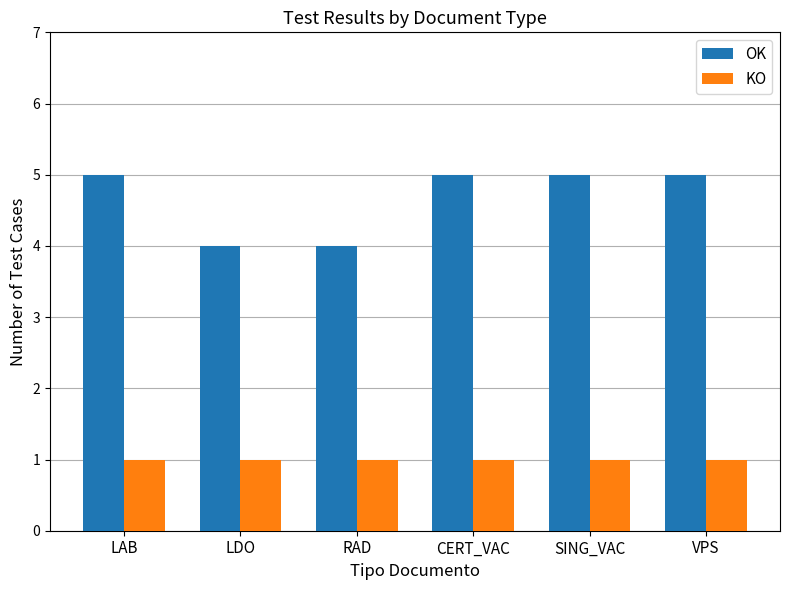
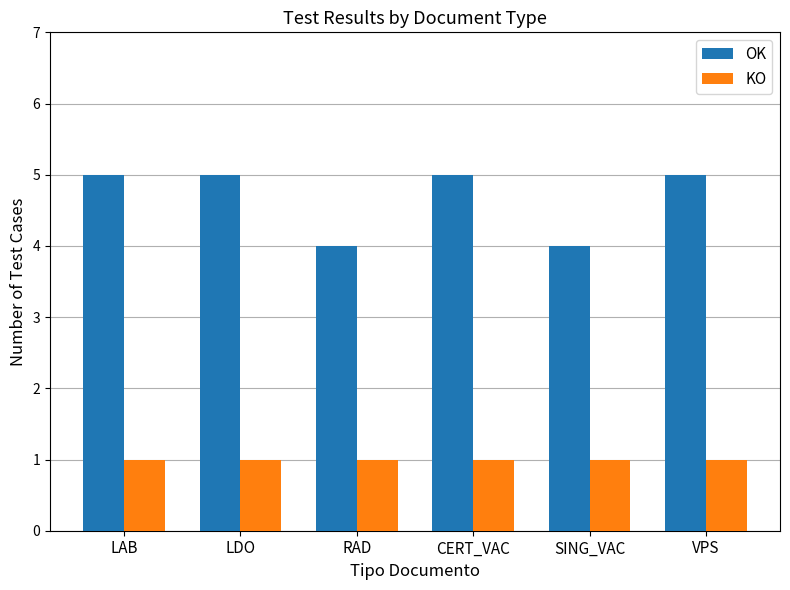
  {
    "OK": {
      "LAB": 5,
-     "LDO": 4,
+     "LDO": 5,
      "RAD": 4,
      "CERT_VAC": 5,
-     "SING_VAC": 5,
+     "SING_VAC": 4,
      "VPS": 5
    },
    "KO": {
      "LAB": 1,
      "LDO": 1,
      "RAD": 1,
      "CERT_VAC": 1,
      "SING_VAC": 1,
      "VPS": 1
    }
  }
